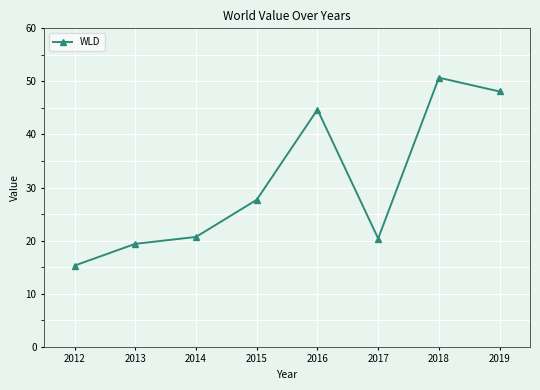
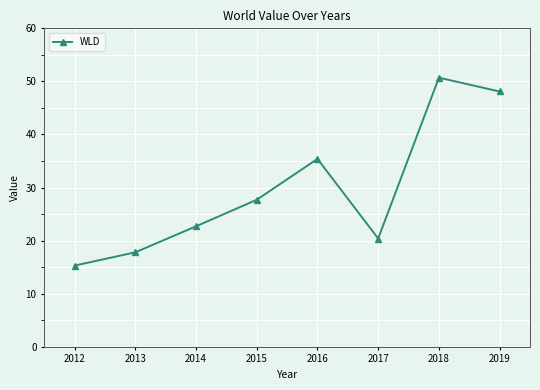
  {
    "2012": 15,
-   "2013": 19,
-   "2014": 21,
+   "2013": 18,
+   "2014": 23,
    "2015": 28,
-   "2016": 45,
+   "2016": 35,
    "2017": 20,
    "2018": 51,
    "2019": 48
  }
